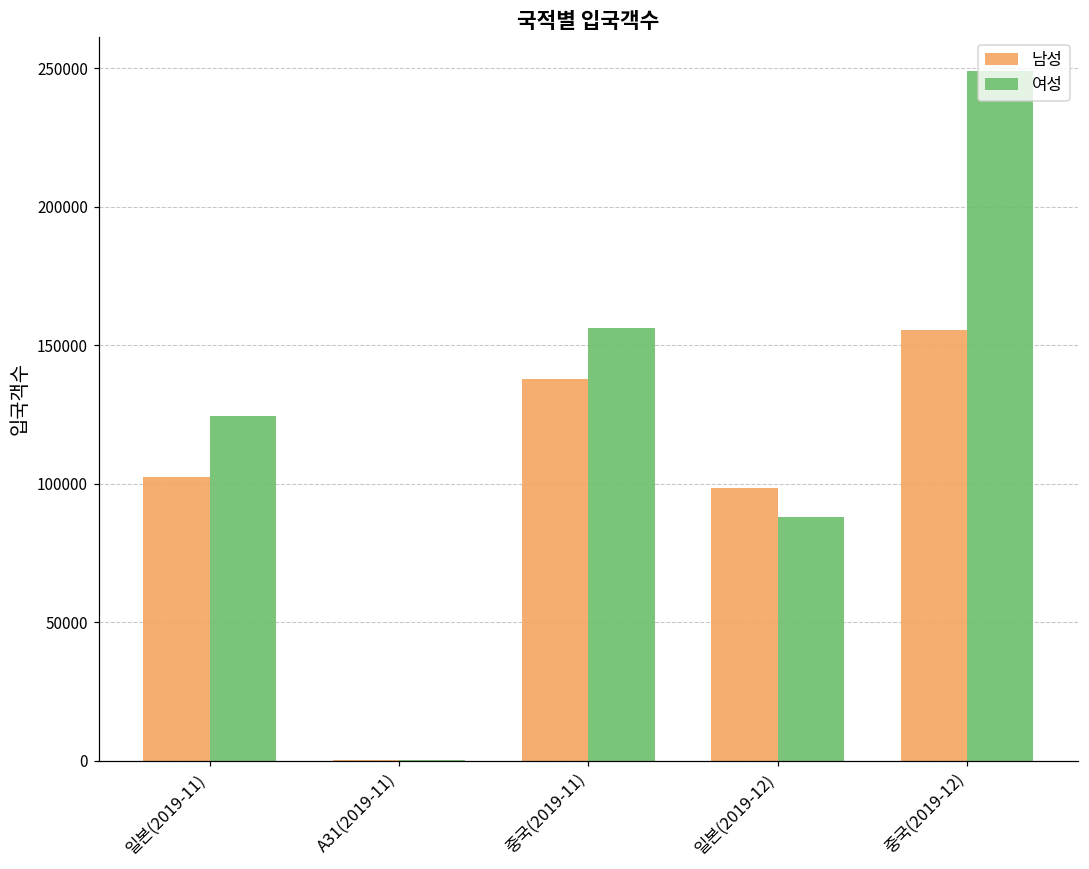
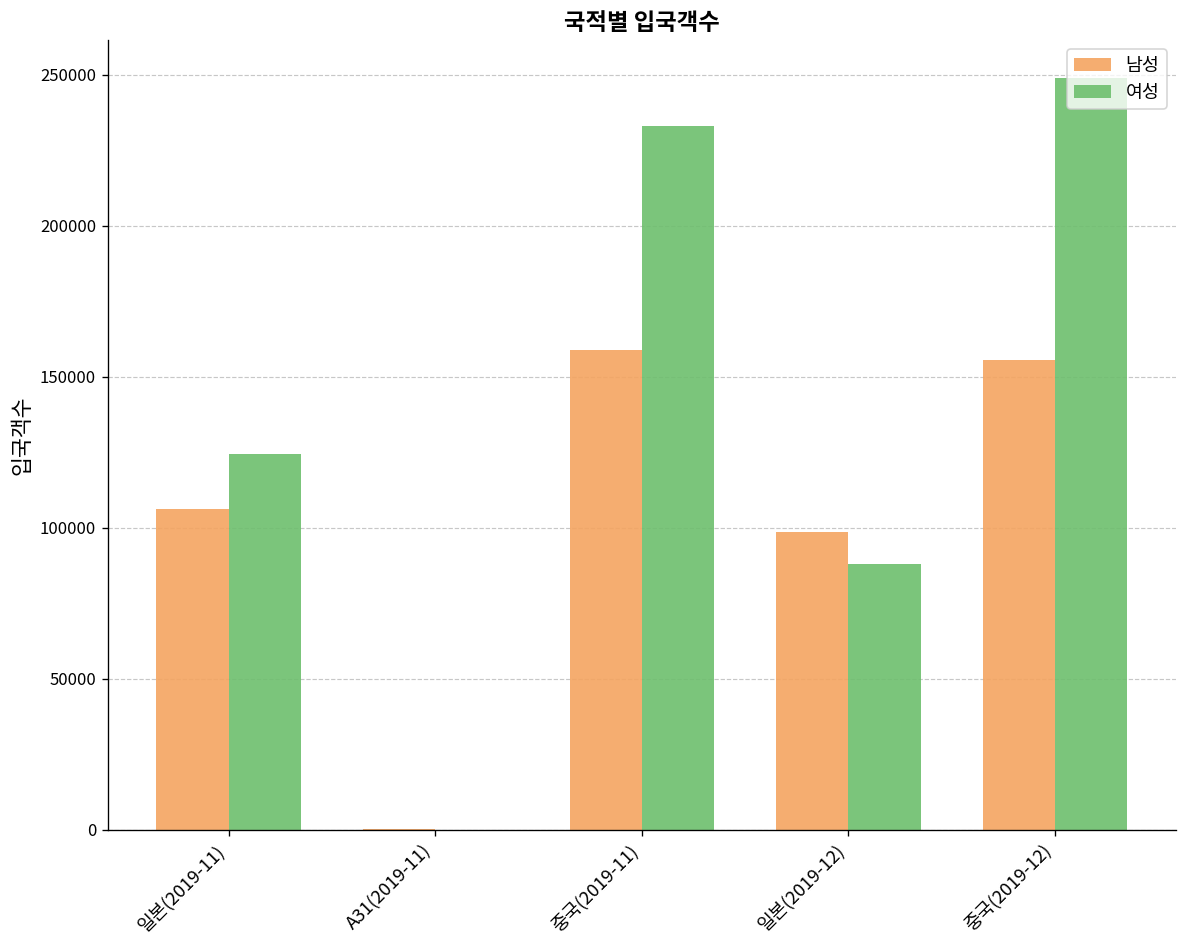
  {
    "남성": {
-     "일본(2019-11)": 102000,
-     "중국(2019-11)": 138000,
+     "일본(2019-11)": 106000,
+     "중국(2019-11)": 159000,
      "일본(2019-12)": 99000,
      "중국(2019-12)": 156000
    },
    "여성": {
      "일본(2019-11)": 124000,
-     "중국(2019-11)": 156000,
+     "중국(2019-11)": 233000,
      "일본(2019-12)": 88000
    }
  }
